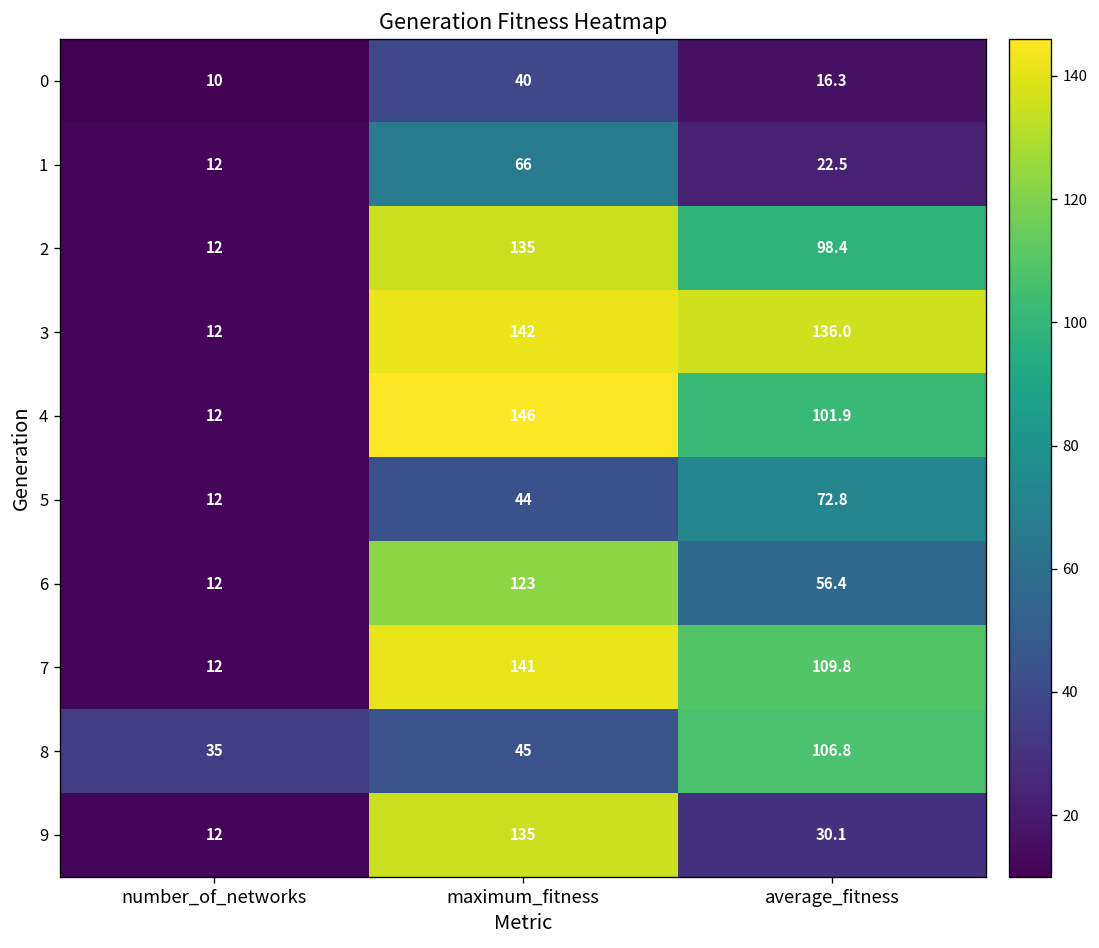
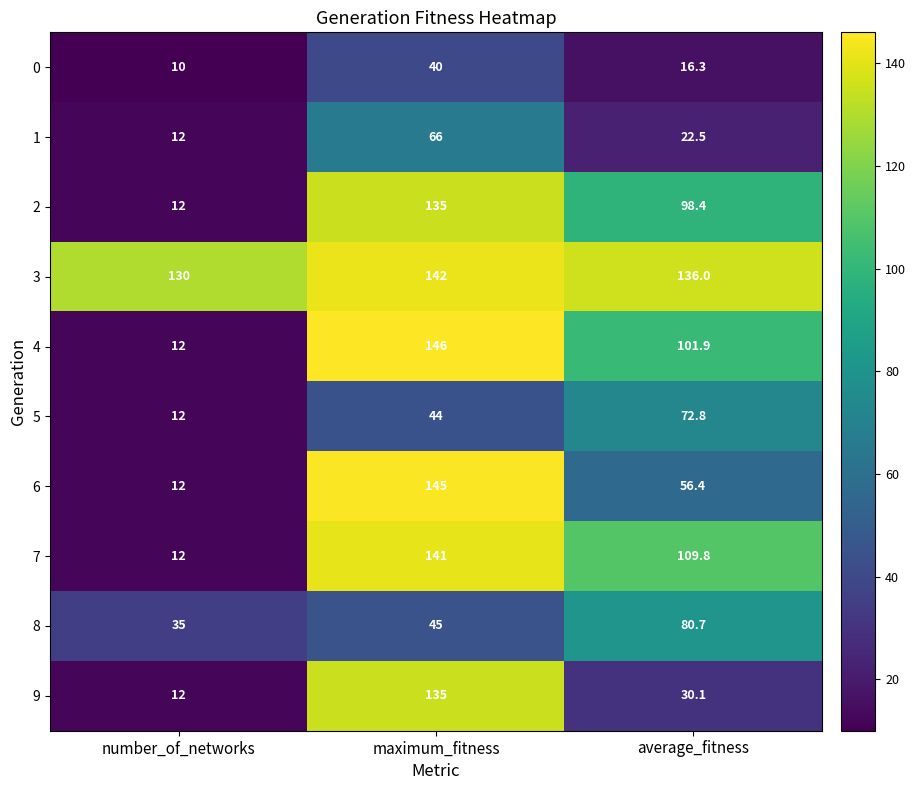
  {
    "0": {
      "number_of_networks": 10,
      "maximum_fitness": 40,
      "average_fitness": 16.3
    },
    "1": {
      "number_of_networks": 12,
      "maximum_fitness": 66,
      "average_fitness": 22.5
    },
    "2": {
      "number_of_networks": 12,
      "maximum_fitness": 135,
      "average_fitness": 98.4
    },
    "3": {
-     "number_of_networks": 12,
+     "number_of_networks": 130,
      "maximum_fitness": 142,
      "average_fitness": 136.0
    },
    "4": {
      "number_of_networks": 12,
      "maximum_fitness": 146,
      "average_fitness": 101.9
    },
    "5": {
      "number_of_networks": 12,
      "maximum_fitness": 44,
      "average_fitness": 72.8
    },
    "6": {
      "number_of_networks": 12,
-     "maximum_fitness": 123,
+     "maximum_fitness": 145,
      "average_fitness": 56.4
    },
    "7": {
      "number_of_networks": 12,
      "maximum_fitness": 141,
      "average_fitness": 109.8
    },
    "8": {
      "number_of_networks": 35,
      "maximum_fitness": 45,
-     "average_fitness": 106.8
+     "average_fitness": 80.7
    },
    "9": {
      "number_of_networks": 12,
      "maximum_fitness": 135,
      "average_fitness": 30.1
    }
  }
